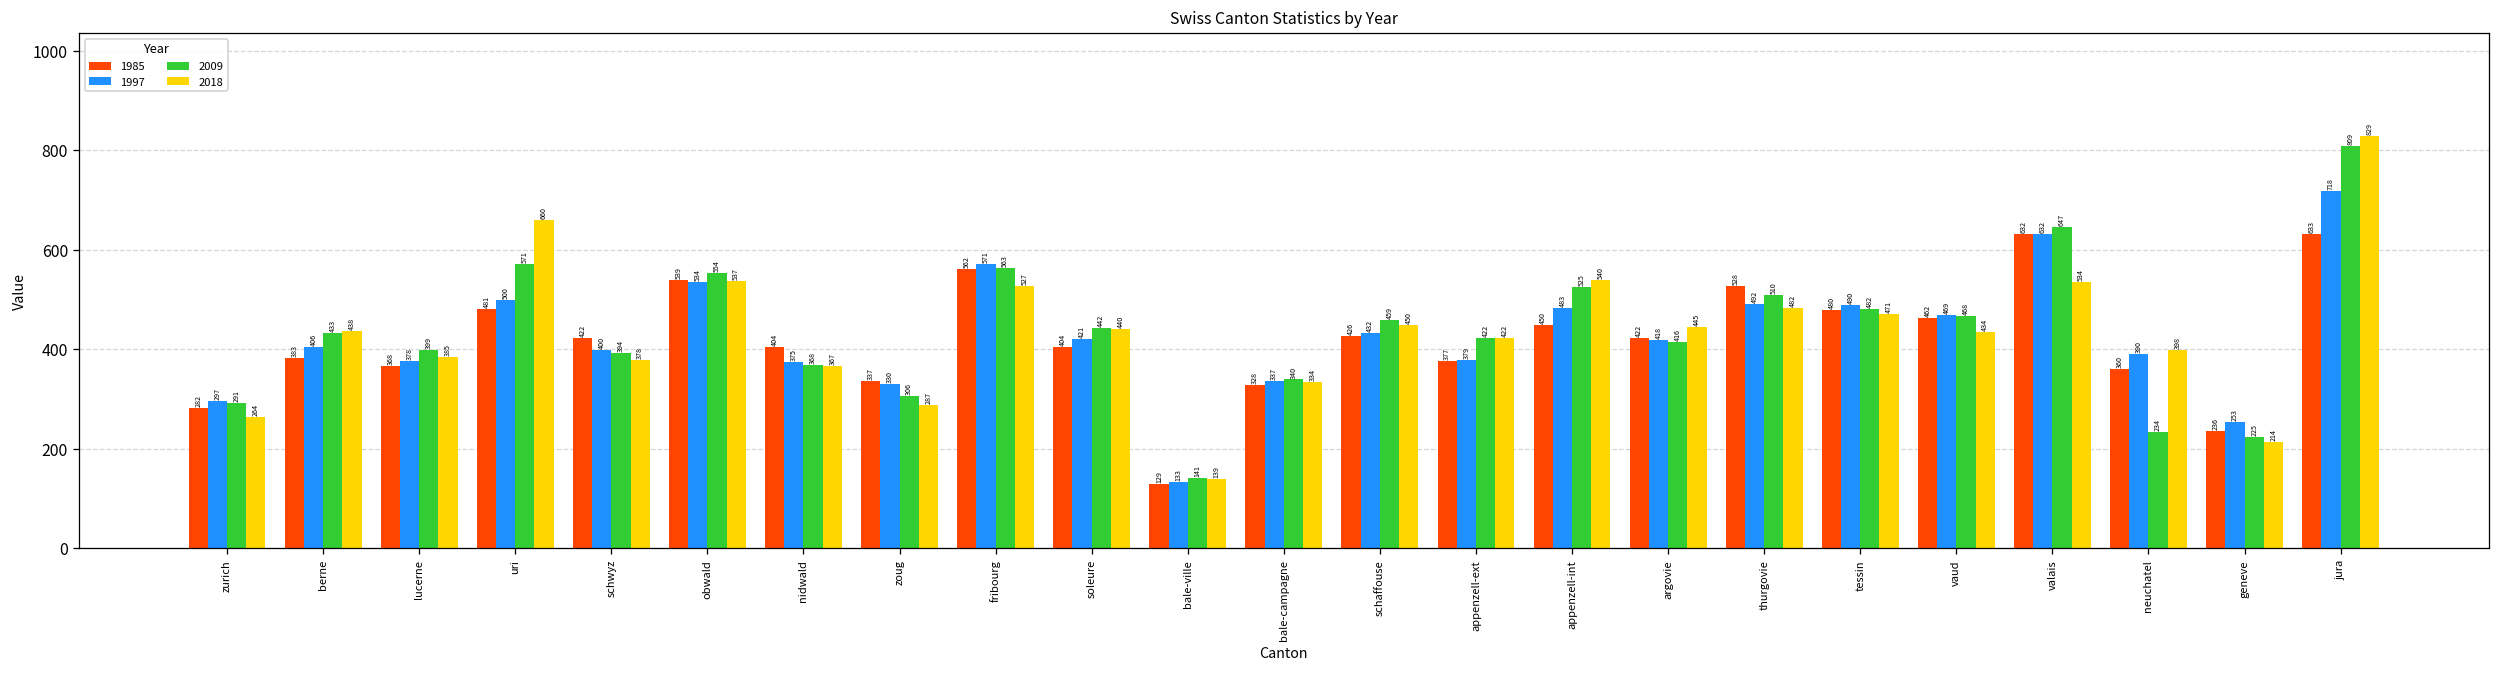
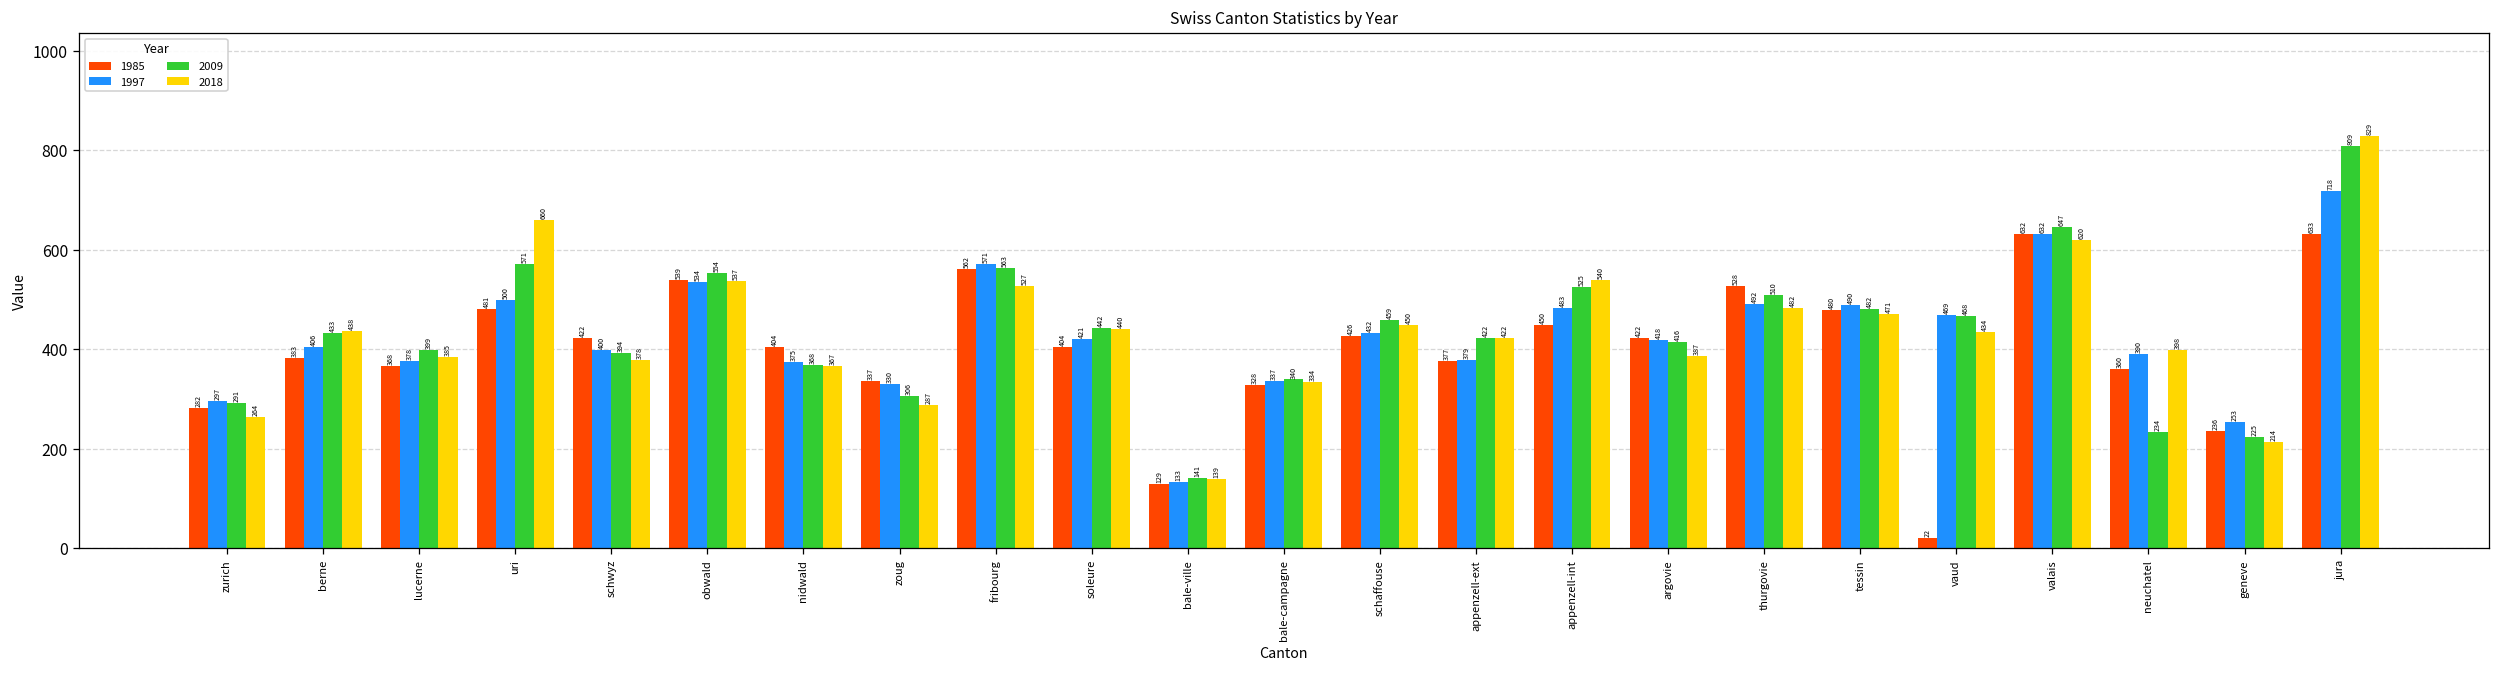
  {
    "1985": {
      "zurich": 282,
      "berne": 383,
      "lucerne": 368,
      "uri": 481,
      "schwyz": 422,
      "obwald": 539,
      "nidwald": 404,
      "zoug": 337,
      "fribourg": 562,
      "soleure": 404,
      "bale-ville": 129,
      "bale-campagne": 328,
      "schaffouse": 426,
      "appenzell-ext": 377,
      "appenzell-int": 450,
      "argovie": 422,
      "thurgovie": 528,
      "tessin": 480,
-     "vaud": 462,
+     "vaud": 22,
      "valais": 632,
      "neuchatel": 360,
      "geneve": 236,
      "jura": 633
    },
    "1997": {
      "zurich": 297,
      "berne": 406,
      "lucerne": 378,
      "uri": 500,
      "schwyz": 400,
      "obwald": 534,
      "nidwald": 375,
      "zoug": 330,
      "fribourg": 571,
      "soleure": 421,
      "bale-ville": 133,
      "bale-campagne": 337,
      "schaffouse": 432,
      "appenzell-ext": 379,
      "appenzell-int": 483,
      "argovie": 418,
      "thurgovie": 492,
      "tessin": 490,
      "vaud": 469,
      "valais": 632,
      "neuchatel": 390,
      "geneve": 253,
      "jura": 718
    },
    "2009": {
      "zurich": 291,
      "berne": 433,
      "lucerne": 399,
      "uri": 571,
      "schwyz": 394,
      "obwald": 554,
      "nidwald": 368,
      "zoug": 306,
      "fribourg": 563,
      "soleure": 442,
      "bale-ville": 141,
      "bale-campagne": 340,
      "schaffouse": 459,
      "appenzell-ext": 422,
      "appenzell-int": 525,
      "argovie": 416,
      "thurgovie": 510,
      "tessin": 482,
      "vaud": 468,
      "valais": 647,
      "neuchatel": 234,
      "geneve": 225,
      "jura": 809
    },
    "2018": {
      "zurich": 264,
      "berne": 438,
      "lucerne": 385,
      "uri": 660,
      "schwyz": 378,
      "obwald": 537,
      "nidwald": 367,
      "zoug": 287,
      "fribourg": 527,
      "soleure": 440,
      "bale-ville": 139,
      "bale-campagne": 334,
      "schaffouse": 450,
      "appenzell-ext": 422,
      "appenzell-int": 540,
-     "argovie": 445,
+     "argovie": 387,
      "thurgovie": 482,
      "tessin": 471,
      "vaud": 434,
-     "valais": 534,
+     "valais": 620,
      "neuchatel": 398,
      "geneve": 214,
      "jura": 829
    }
  }
